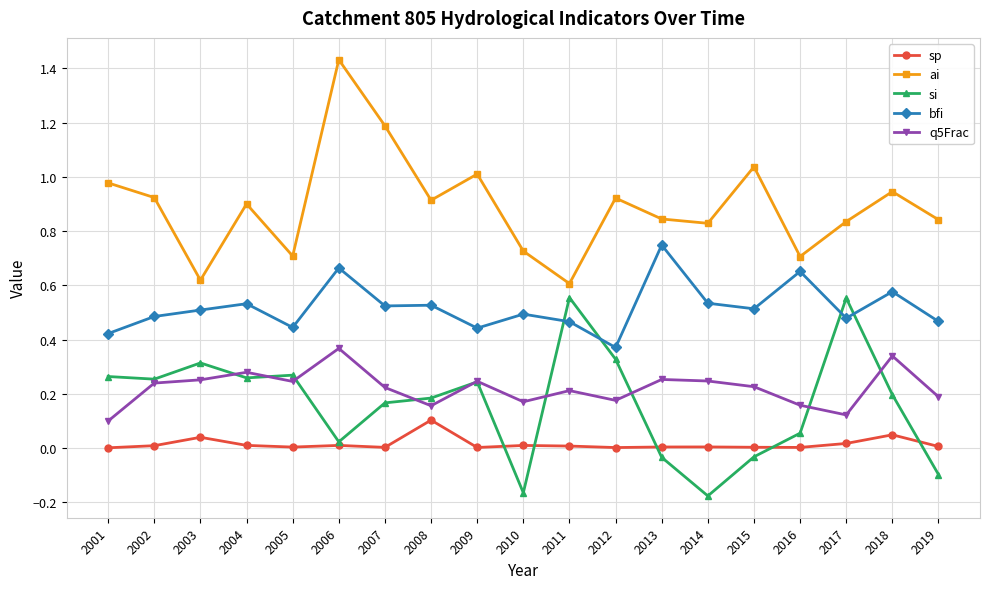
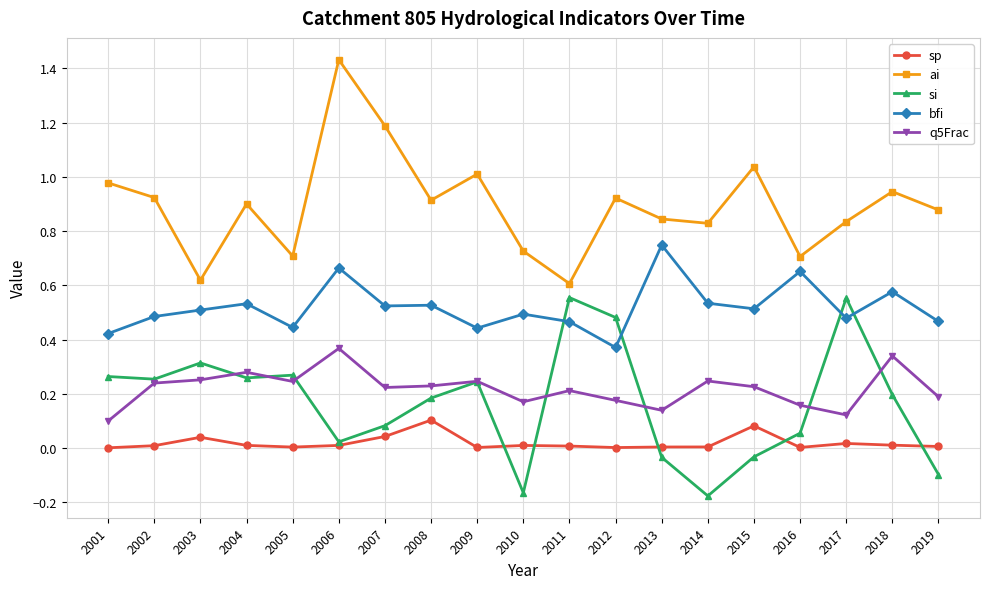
  {
    "sp": {
      "2001": 0.00,
      "2002": 0.01,
      "2003": 0.04,
      "2004": 0.01,
      "2005": 0.00,
      "2006": 0.01,
-     "2007": 0.00,
+     "2007": 0.04,
      "2008": 0.10,
      "2009": 0.00,
      "2010": 0.01,
      "2011": 0.01,
      "2012": 0.00,
      "2013": 0.00,
      "2014": 0.00,
-     "2015": 0.00,
+     "2015": 0.08,
      "2016": 0.00,
      "2017": 0.02,
-     "2018": 0.05,
+     "2018": 0.01,
      "2019": 0.01
    },
    "ai": {
      "2001": 0.98,
      "2002": 0.92,
      "2003": 0.62,
      "2004": 0.90,
      "2005": 0.71,
      "2006": 1.43,
      "2007": 1.19,
      "2008": 0.91,
      "2009": 1.01,
      "2010": 0.73,
      "2011": 0.61,
      "2012": 0.92,
      "2013": 0.84,
      "2014": 0.83,
      "2015": 1.04,
      "2016": 0.71,
      "2017": 0.83,
      "2018": 0.95,
-     "2019": 0.84
+     "2019": 0.88
    },
    "si": {
      "2001": 0.26,
      "2002": 0.25,
      "2003": 0.31,
      "2004": 0.26,
      "2005": 0.27,
      "2006": 0.02,
-     "2007": 0.17,
+     "2007": 0.08,
      "2008": 0.18,
      "2010": -0.16,
      "2011": 0.55,
-     "2012": 0.33,
+     "2012": 0.48,
      "2013": -0.03,
      "2014": -0.18,
      "2015": -0.03,
      "2016": 0.06,
      "2017": 0.55,
      "2018": 0.20,
      "2019": -0.10
    },
    "bfi": {
      "2001": 0.42,
      "2002": 0.49,
      "2003": 0.51,
      "2004": 0.53,
      "2005": 0.44,
      "2006": 0.66,
      "2007": 0.52,
      "2008": 0.53,
      "2009": 0.44,
      "2010": 0.49,
      "2011": 0.47,
      "2012": 0.37,
      "2013": 0.75,
      "2014": 0.53,
      "2015": 0.51,
      "2016": 0.65,
      "2017": 0.48,
      "2018": 0.58,
      "2019": 0.47
    },
    "q5Frac": {
      "2001": 0.10,
      "2002": 0.24,
      "2003": 0.25,
      "2004": 0.28,
      "2005": 0.25,
      "2006": 0.37,
      "2007": 0.22,
-     "2008": 0.16,
+     "2008": 0.23,
      "2010": 0.17,
      "2011": 0.21,
      "2012": 0.18,
-     "2013": 0.25,
+     "2013": 0.14,
      "2014": 0.25,
      "2015": 0.23,
      "2016": 0.16,
      "2017": 0.12,
      "2018": 0.34,
      "2019": 0.19
    }
  }
